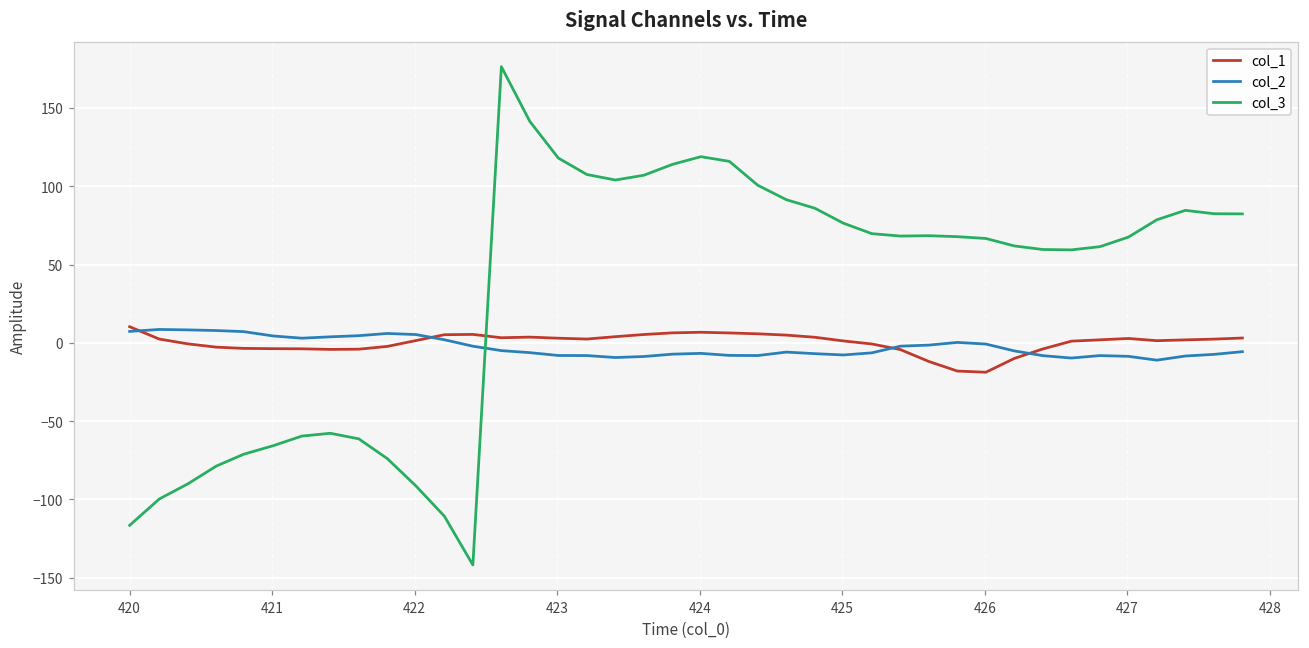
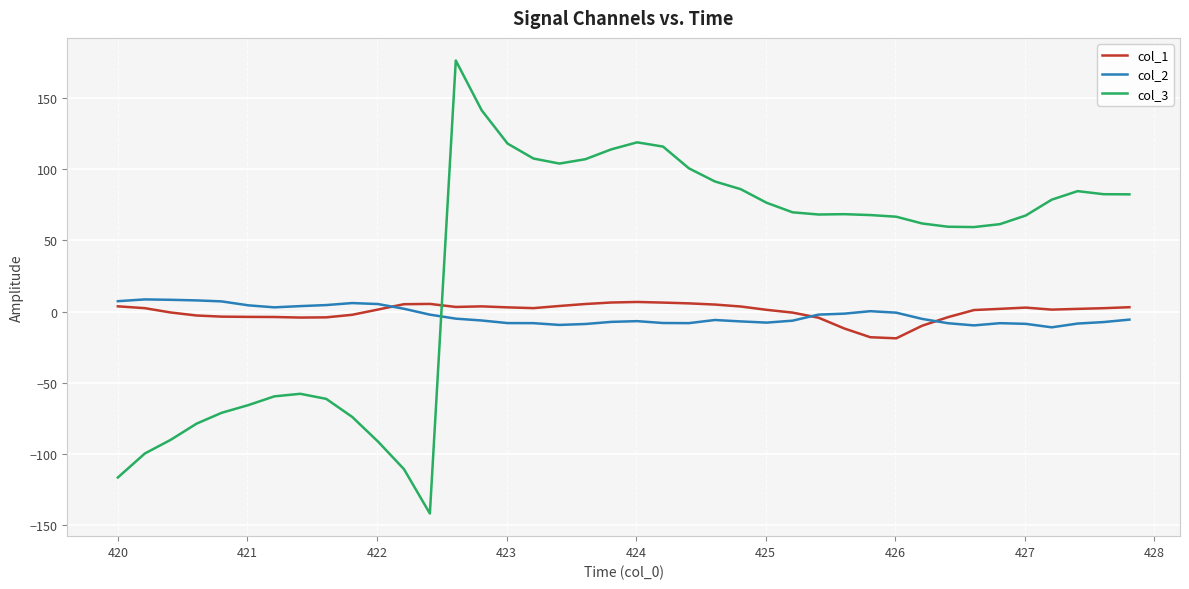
  {
    "col_1": {
-     "420": 10
+     "420": 4
    },
    "col_2": {
      "420": 7
    },
    "col_3": {
      "420": -117
    }
  }
